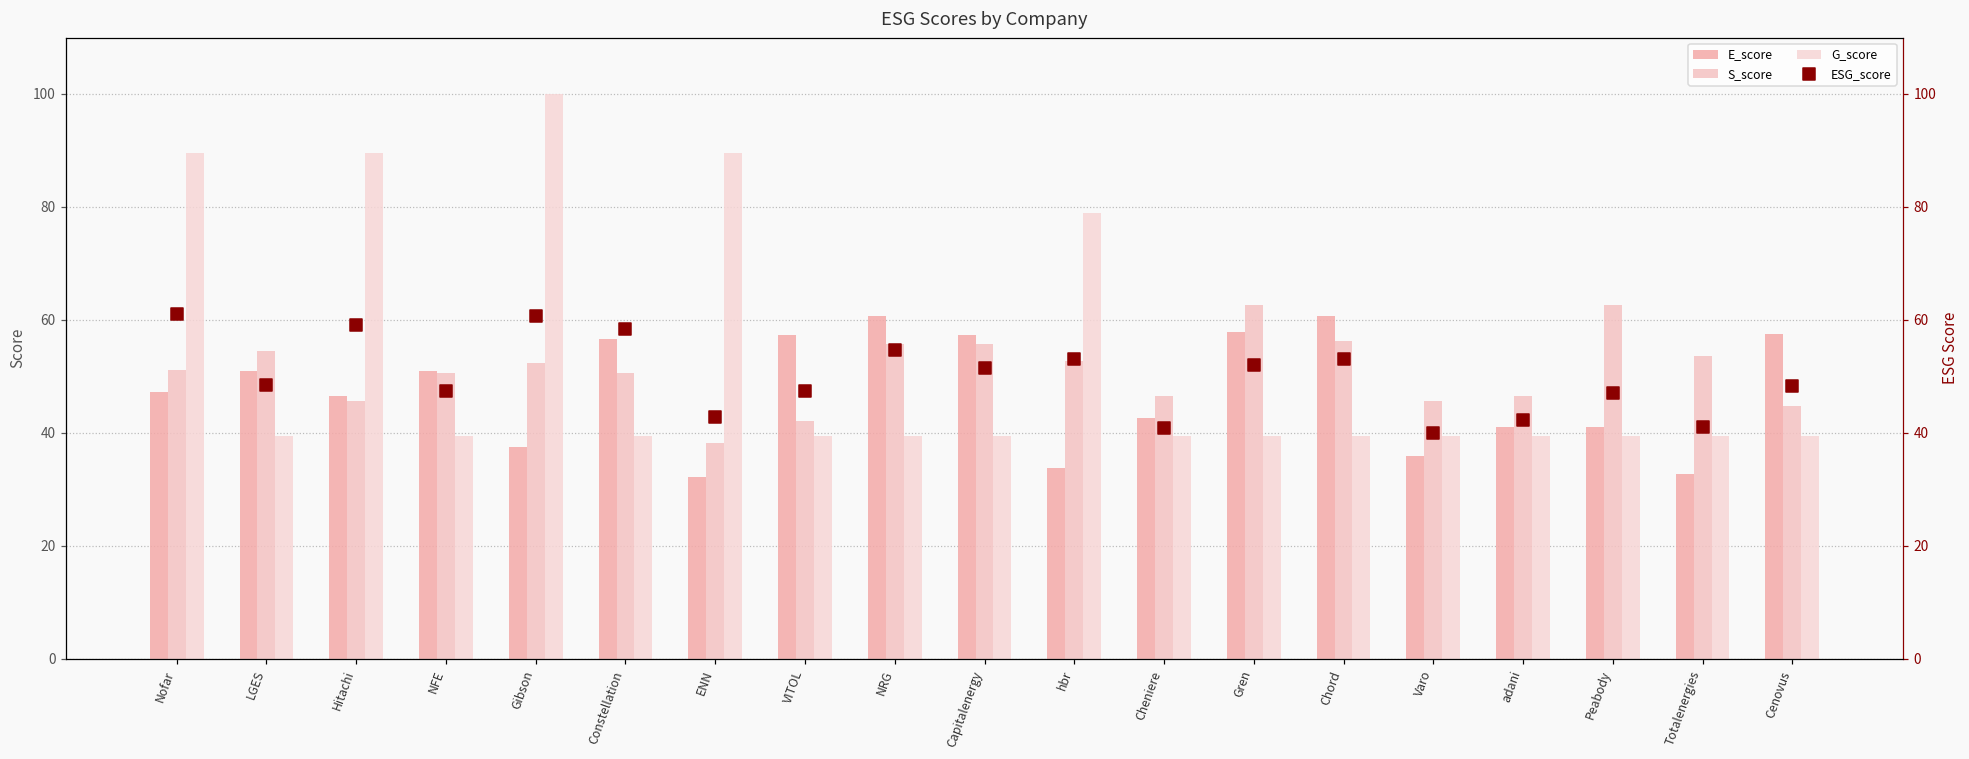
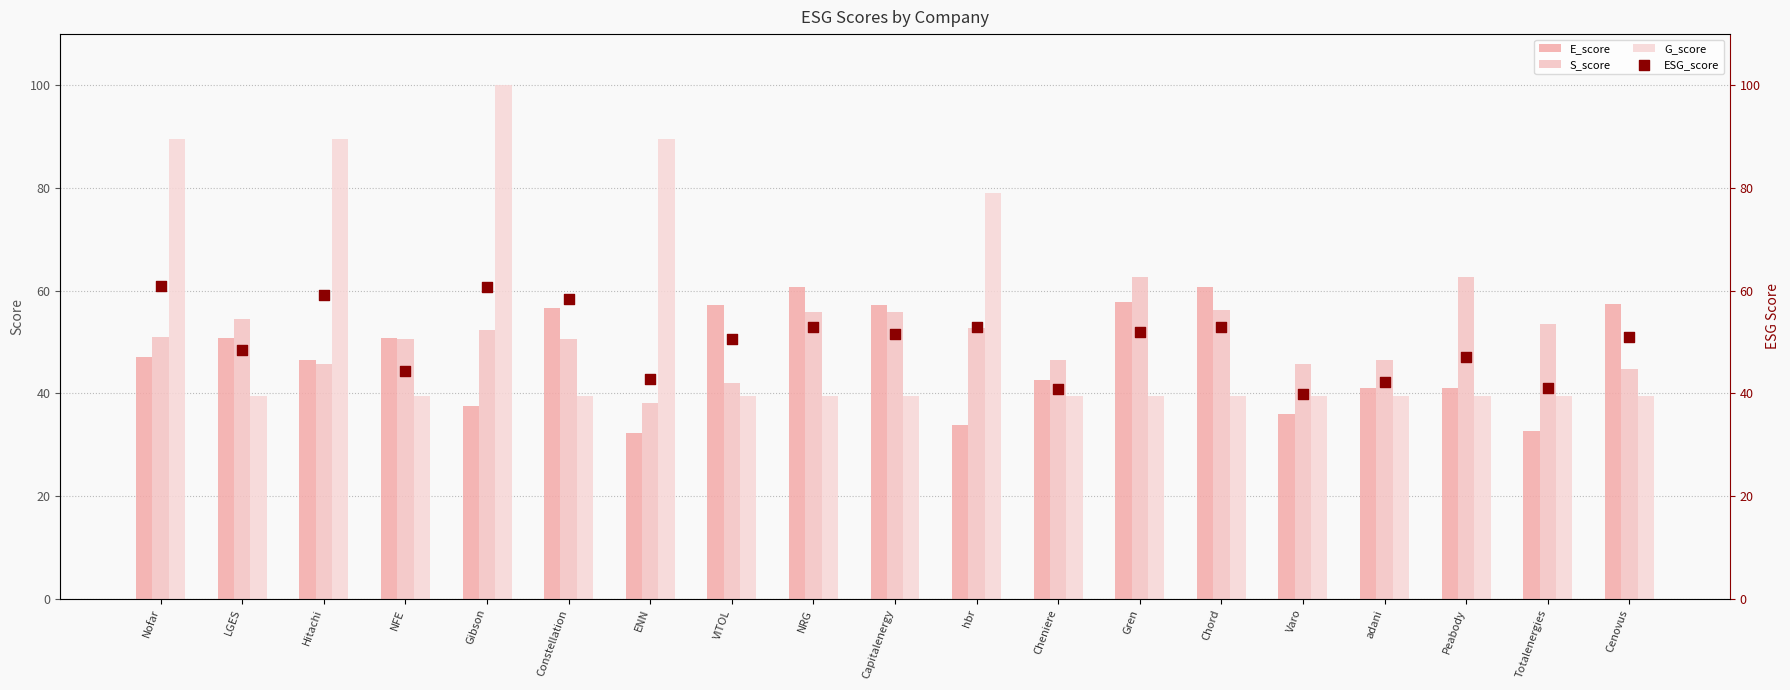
  {
    "ESG_score": {
-     "NFE": 47,
-     "VITOL": 47,
-     "NRG": 55,
-     "Cenovus": 48
+     "NFE": 44,
+     "VITOL": 51,
+     "NRG": 53,
+     "Cenovus": 51
    }
  }
